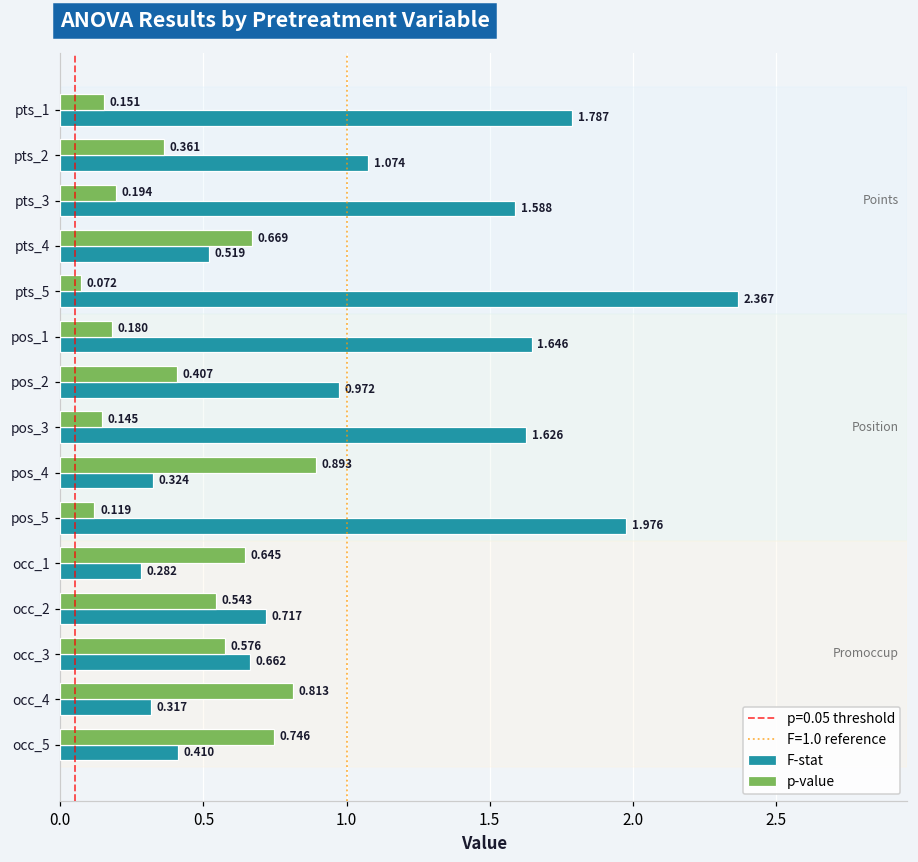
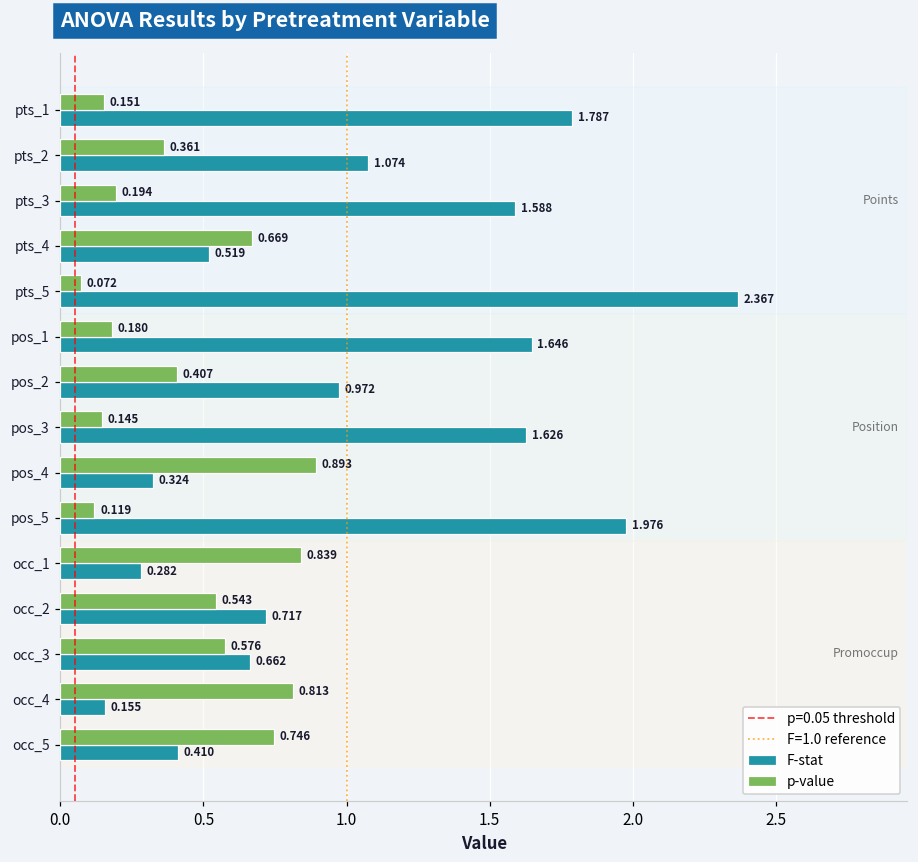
  {
    "F-stat": {
      "pts_1": 1.787,
      "pts_2": 1.074,
      "pts_3": 1.588,
      "pts_4": 0.519,
      "pts_5": 2.367,
      "pos_1": 1.646,
      "pos_2": 0.972,
      "pos_3": 1.626,
      "pos_4": 0.324,
      "pos_5": 1.976,
      "occ_1": 0.282,
      "occ_2": 0.717,
      "occ_3": 0.662,
-     "occ_4": 0.317,
+     "occ_4": 0.155,
      "occ_5": 0.410
    },
    "p-value": {
      "pts_1": 0.151,
      "pts_2": 0.361,
      "pts_3": 0.194,
      "pts_4": 0.669,
      "pts_5": 0.072,
      "pos_1": 0.180,
      "pos_2": 0.407,
      "pos_3": 0.145,
      "pos_4": 0.893,
      "pos_5": 0.119,
-     "occ_1": 0.645,
+     "occ_1": 0.839,
      "occ_2": 0.543,
      "occ_3": 0.576,
      "occ_4": 0.813,
      "occ_5": 0.746
    }
  }
